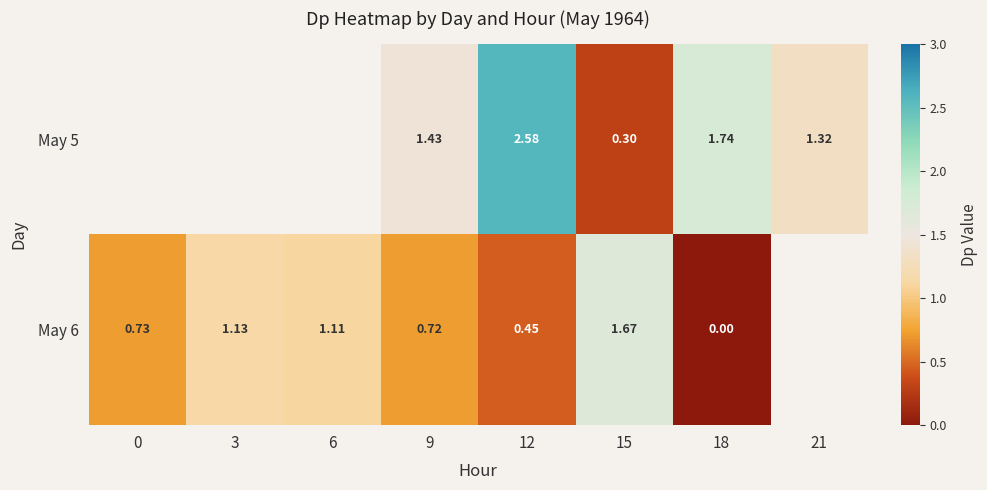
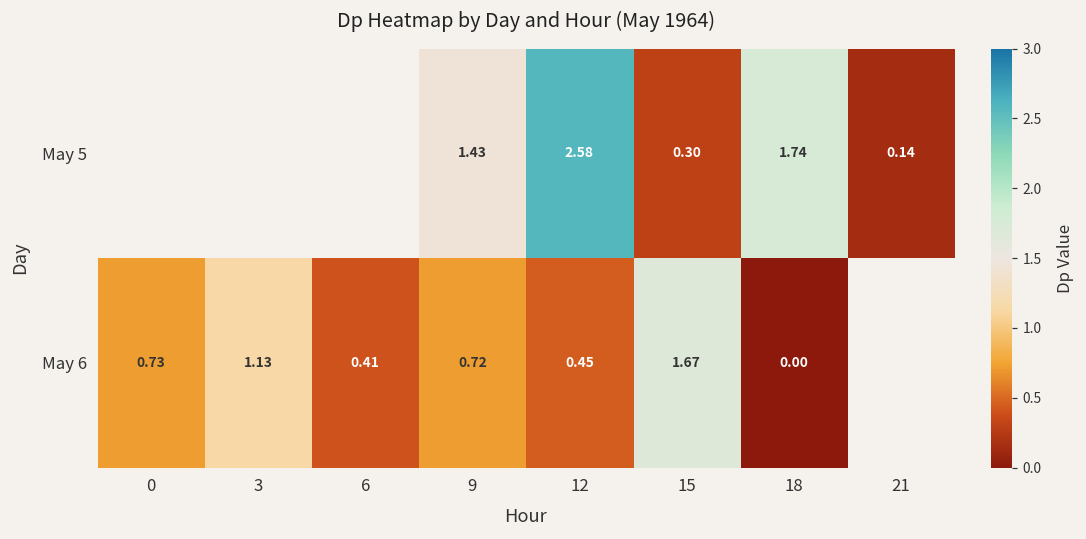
  {
    "May 5": {
      "9": 1.43,
      "12": 2.58,
      "15": 0.30,
      "18": 1.74,
-     "21": 1.32
+     "21": 0.14
    },
    "May 6": {
      "0": 0.73,
      "3": 1.13,
-     "6": 1.11,
+     "6": 0.41,
      "9": 0.72,
      "12": 0.45,
      "15": 1.67,
      "18": 0.00
    }
  }
